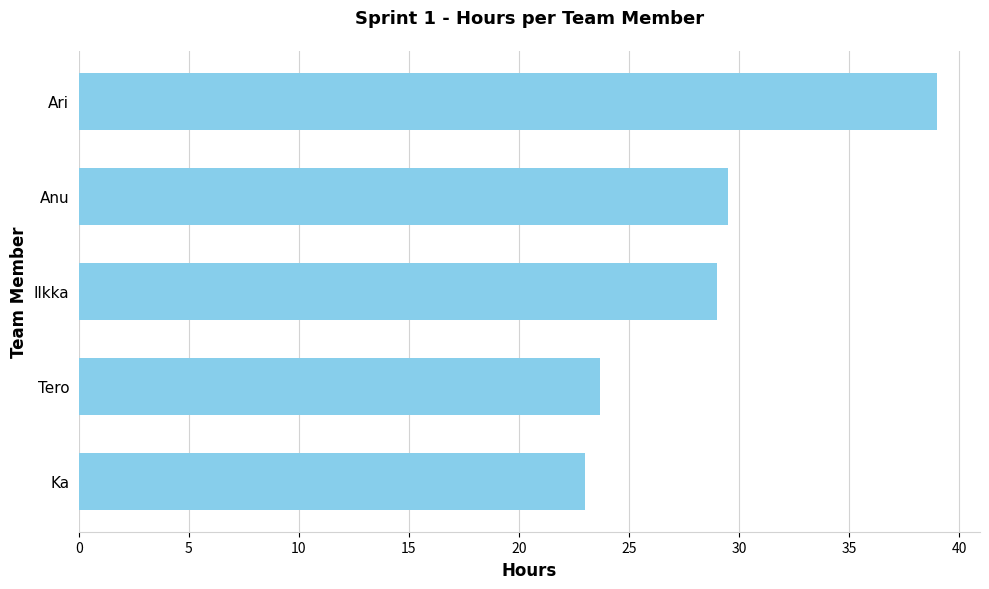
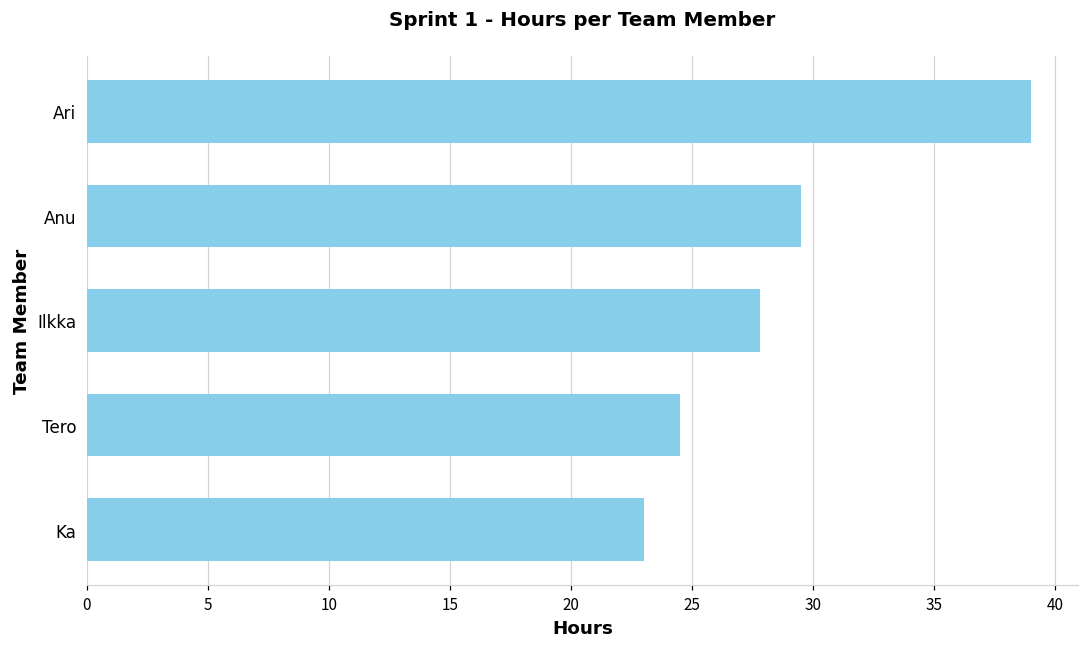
  {
    "Ari": 39.0,
    "Anu": 29.5,
-   "Ilkka": 29.0,
-   "Tero": 23.7,
+   "Ilkka": 27.8,
+   "Tero": 24.5,
    "Ka": 23.0
  }
